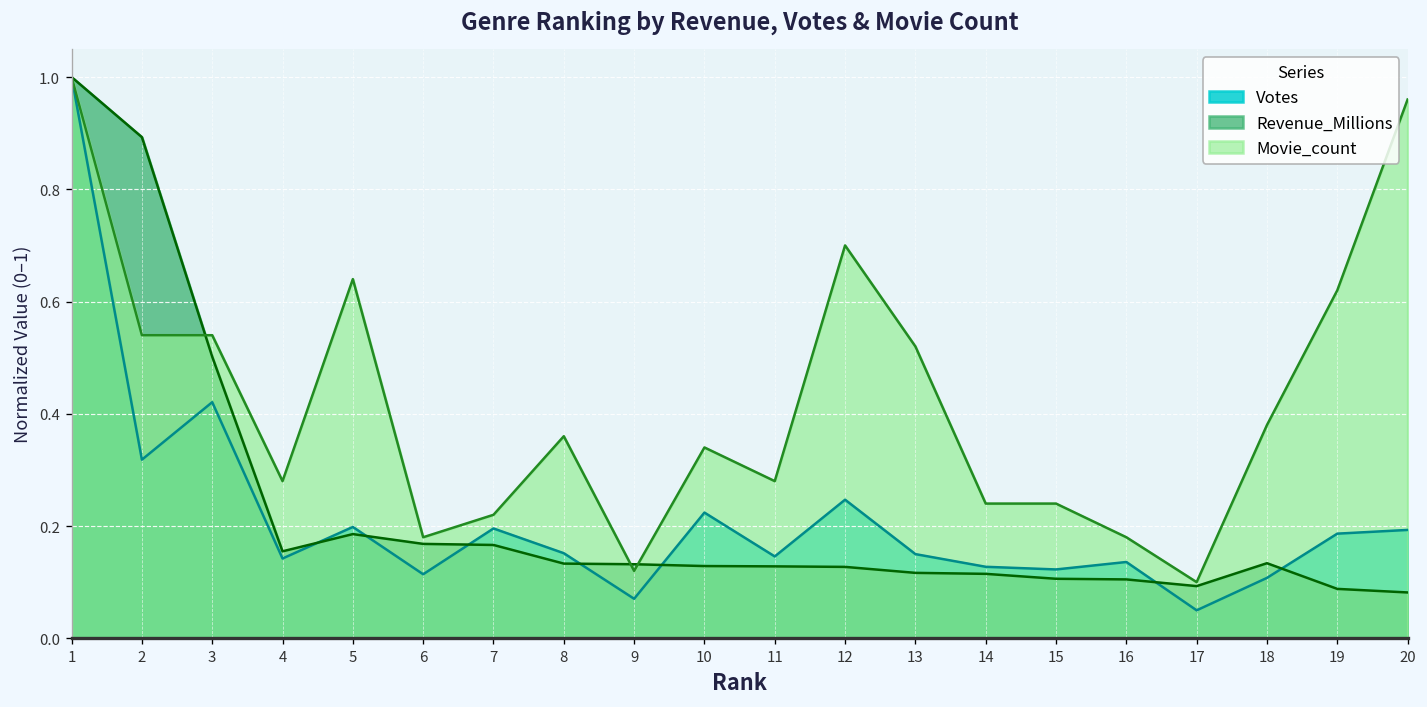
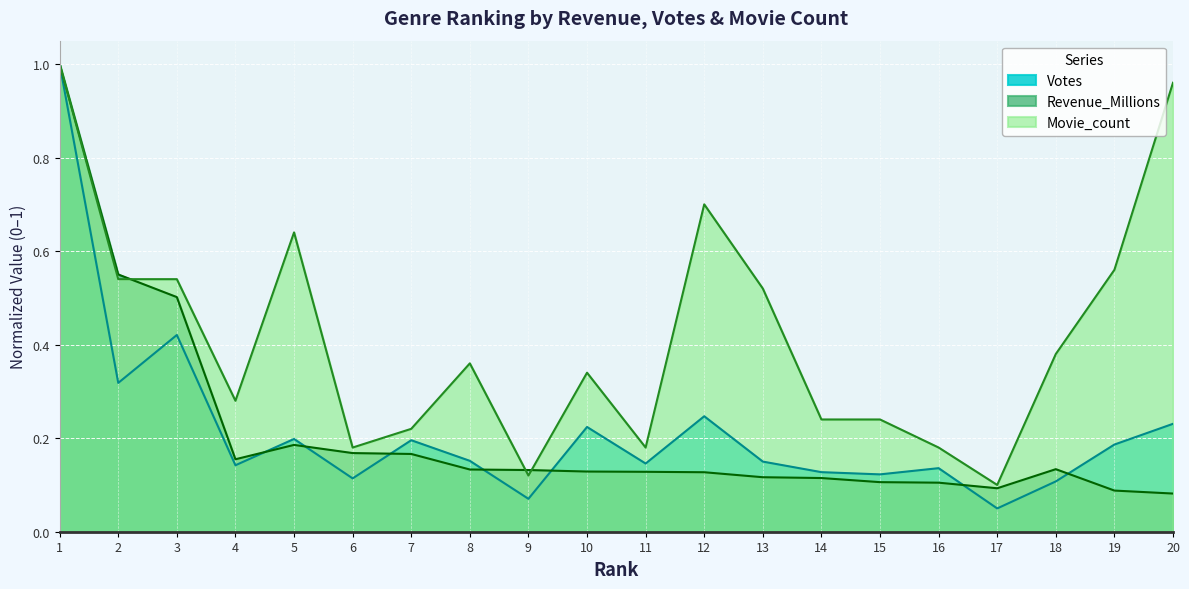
  {
    "Votes": {
      "2": 0.32,
      "3": 0.42,
      "4": 0.14,
      "5": 0.20,
      "6": 0.11,
      "7": 0.20,
      "8": 0.15,
      "9": 0.07,
      "10": 0.22,
      "11": 0.15,
      "12": 0.25,
      "13": 0.15,
      "14": 0.13,
      "15": 0.12,
      "16": 0.14,
      "17": 0.05,
      "18": 0.11,
      "19": 0.19,
-     "20": 0.19
+     "20": 0.23
    },
    "Revenue_Millions": {
-     "2": 0.89,
+     "2": 0.55,
      "3": 0.50,
      "4": 0.15,
      "5": 0.19,
      "6": 0.17,
      "7": 0.17,
      "8": 0.13,
      "9": 0.13,
      "10": 0.13,
      "11": 0.13,
      "12": 0.13,
      "13": 0.12,
      "14": 0.11,
      "15": 0.11,
      "16": 0.10,
      "17": 0.09,
      "18": 0.13,
      "19": 0.09,
      "20": 0.08
    },
    "Movie_count": {
      "2": 0.54,
      "3": 0.54,
      "4": 0.28,
      "5": 0.64,
      "6": 0.18,
      "7": 0.22,
      "8": 0.36,
      "9": 0.12,
      "10": 0.34,
-     "11": 0.28,
+     "11": 0.18,
      "12": 0.70,
      "13": 0.52,
      "14": 0.24,
      "15": 0.24,
      "16": 0.18,
      "17": 0.10,
      "18": 0.38,
-     "19": 0.62,
+     "19": 0.56,
      "20": 0.96
    }
  }
